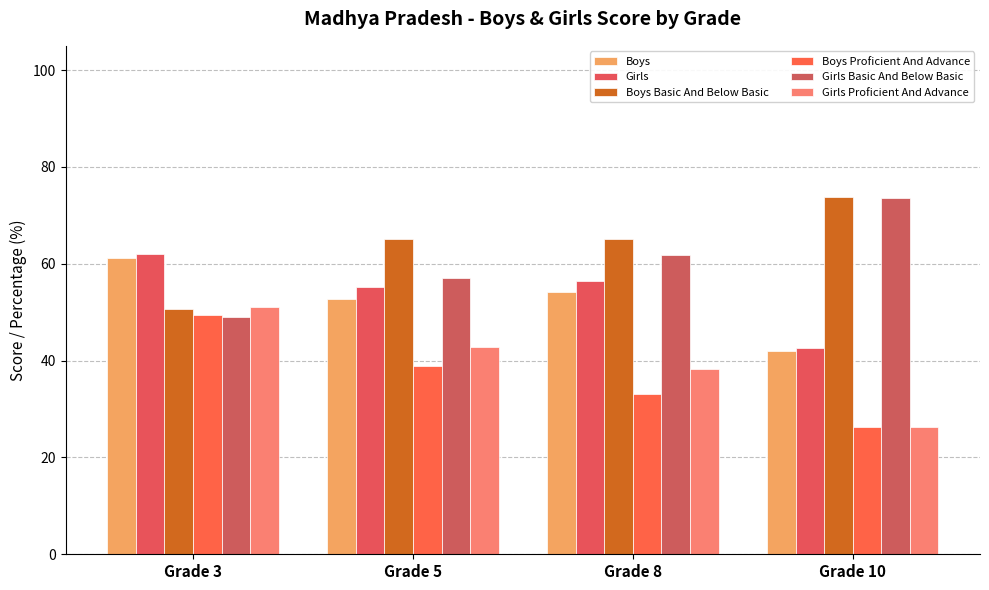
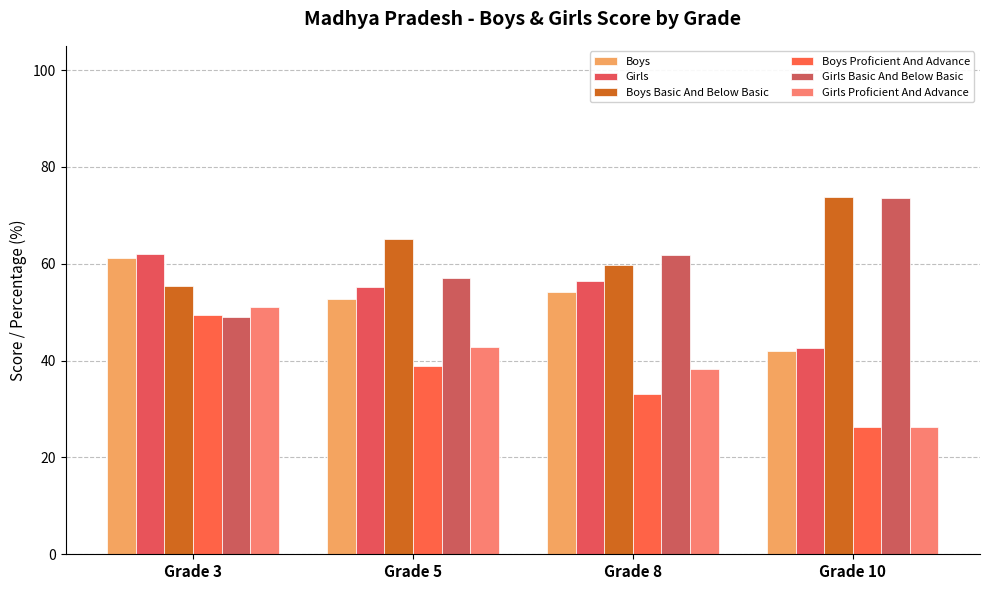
  {
    "Boys Basic And Below Basic": {
-     "Grade 3": 51,
+     "Grade 3": 55,
      "Grade 5": 65,
-     "Grade 8": 65,
+     "Grade 8": 60,
      "Grade 10": 74
    }
  }
